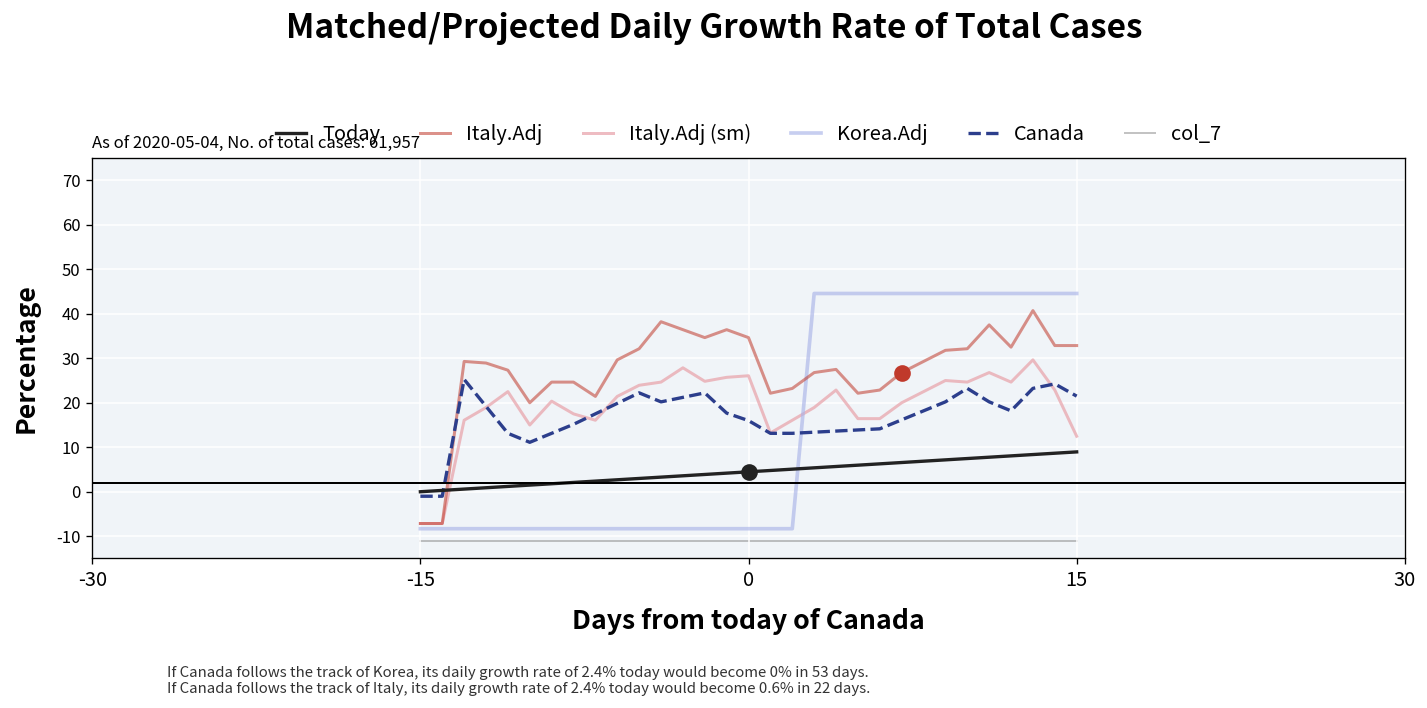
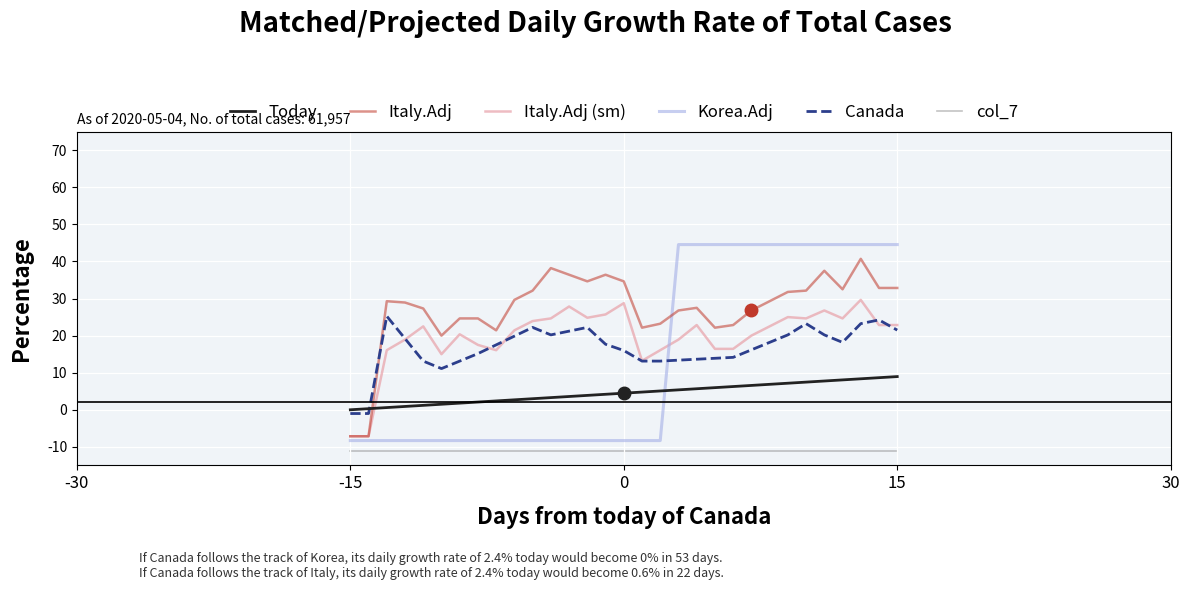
  {
    "Italy.Adj (sm)": {
-     "0": 26,
-     "15": 12
+     "0": 29,
+     "15": 23
    },
    "Canada": {
      "-15": -1,
      "0": 16,
      "15": 21
    },
    "col_7": {
      "-15": -11,
      "0": -11,
      "15": -11
    }
  }
